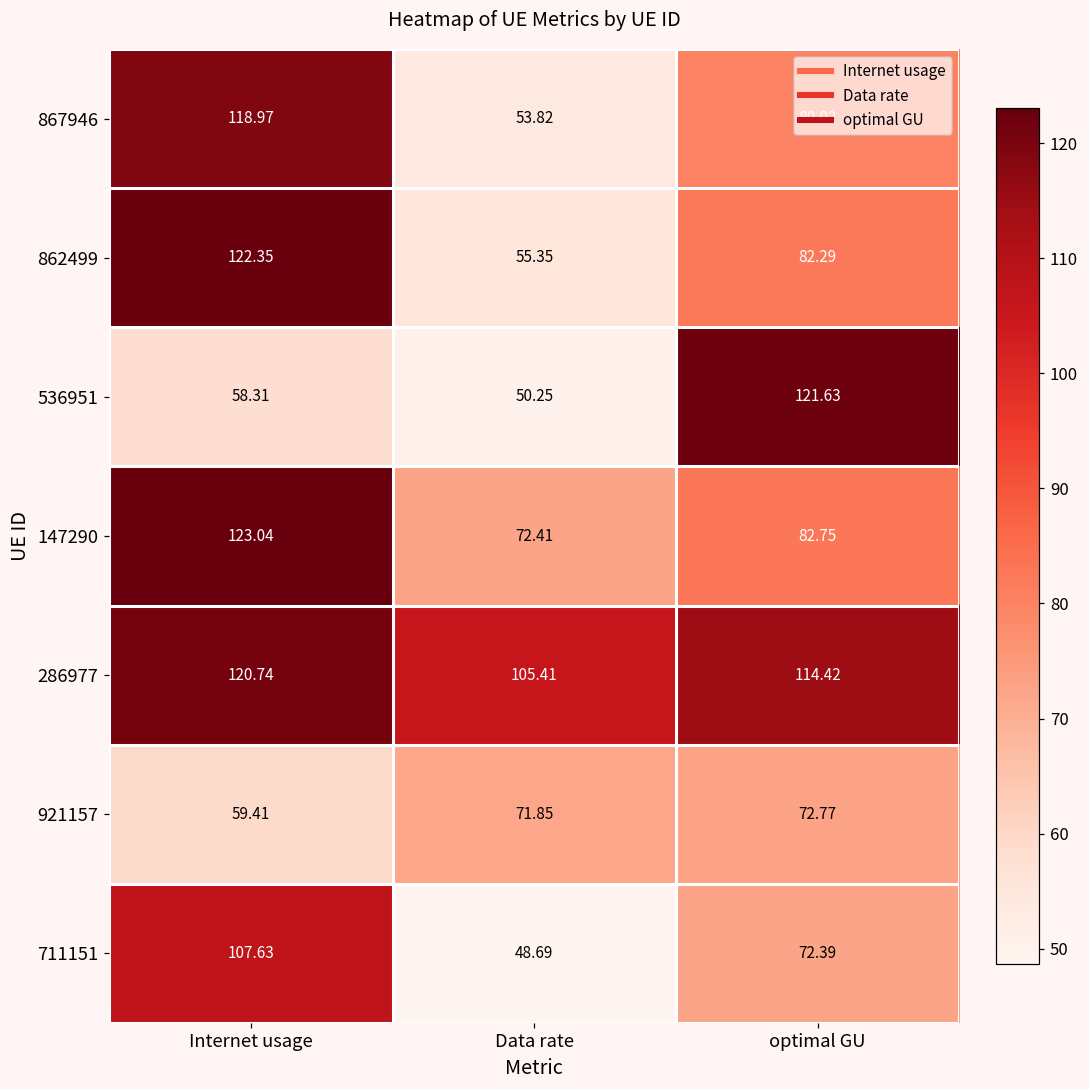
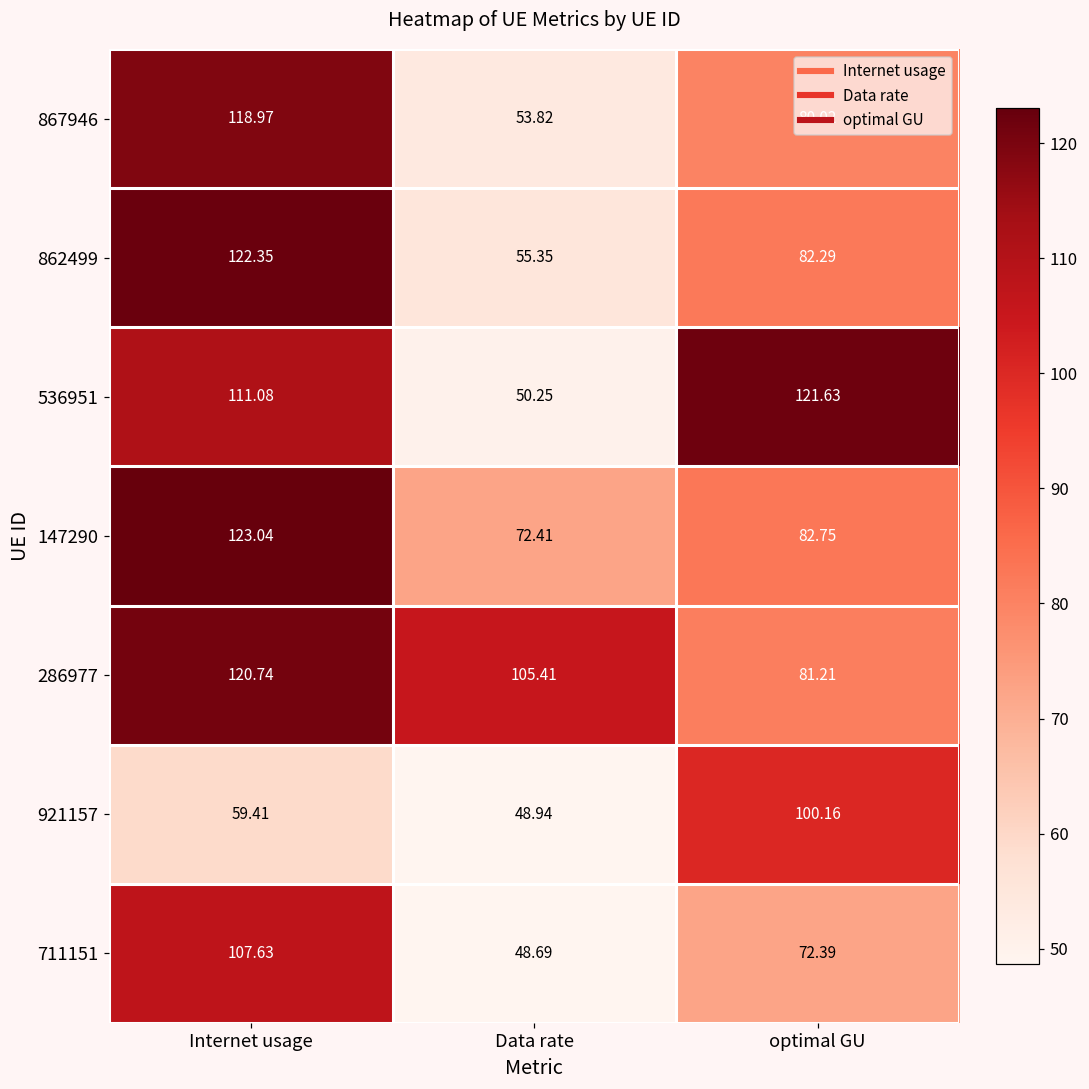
  {
    "867946": {
      "Internet usage": 118.97,
      "Data rate": 53.82
    },
    "862499": {
      "Internet usage": 122.35,
      "Data rate": 55.35,
      "optimal GU": 82.29
    },
    "536951": {
-     "Internet usage": 58.31,
+     "Internet usage": 111.08,
      "Data rate": 50.25,
      "optimal GU": 121.63
    },
    "147290": {
      "Internet usage": 123.04,
      "Data rate": 72.41,
      "optimal GU": 82.75
    },
    "286977": {
      "Internet usage": 120.74,
      "Data rate": 105.41,
-     "optimal GU": 114.42
+     "optimal GU": 81.21
    },
    "921157": {
      "Internet usage": 59.41,
-     "Data rate": 71.85,
-     "optimal GU": 72.77
+     "Data rate": 48.94,
+     "optimal GU": 100.16
    },
    "711151": {
      "Internet usage": 107.63,
      "Data rate": 48.69,
      "optimal GU": 72.39
    }
  }
